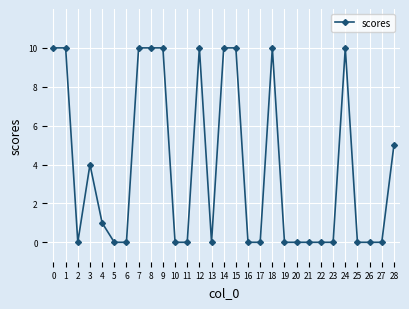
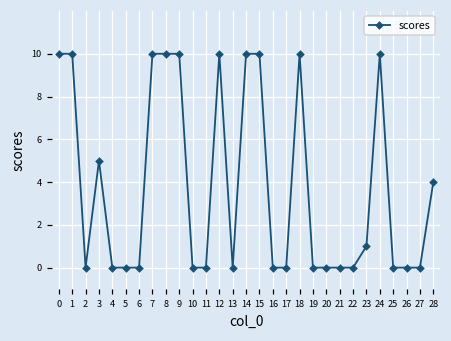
  {
    "0": 10,
    "1": 10,
    "2": 0,
-   "3": 4,
-   "4": 1,
+   "3": 5,
+   "4": 0,
    "5": 0,
    "6": 0,
    "7": 10,
    "8": 10,
    "9": 10,
    "10": 0,
    "11": 0,
    "12": 10,
    "13": 0,
    "14": 10,
    "15": 10,
    "16": 0,
    "17": 0,
    "18": 10,
    "19": 0,
    "20": 0,
    "21": 0,
    "22": 0,
-   "23": 0,
+   "23": 1,
    "24": 10,
    "25": 0,
    "26": 0,
    "27": 0,
-   "28": 5
+   "28": 4
  }
